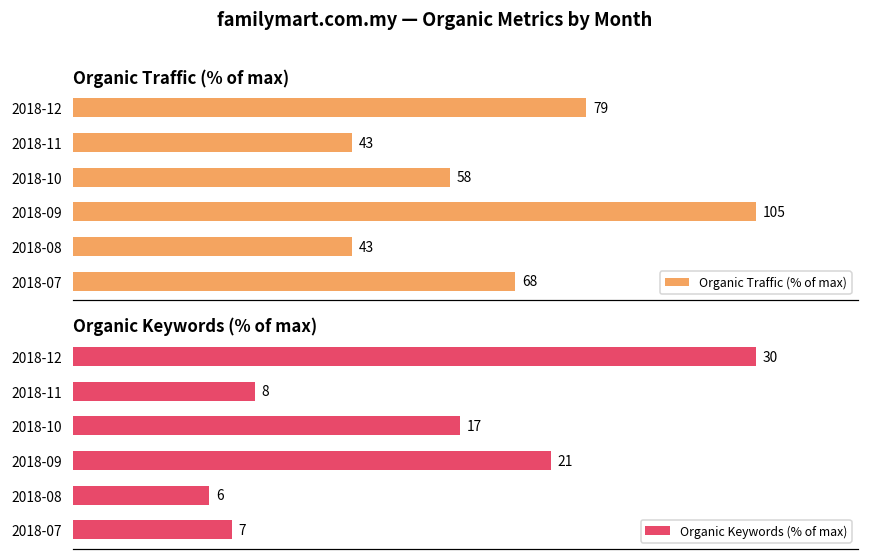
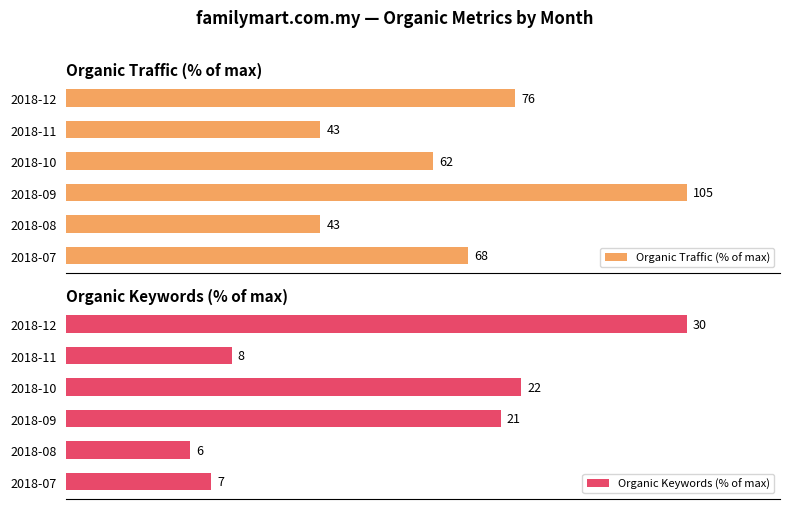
  {
    "Organic Traffic (% of max)": {
-     "2018-12": 79,
-     "2018-10": 58
+     "2018-12": 76,
+     "2018-10": 62
    },
    "Organic Keywords (% of max)": {
-     "2018-10": 17
+     "2018-10": 22
    }
  }
